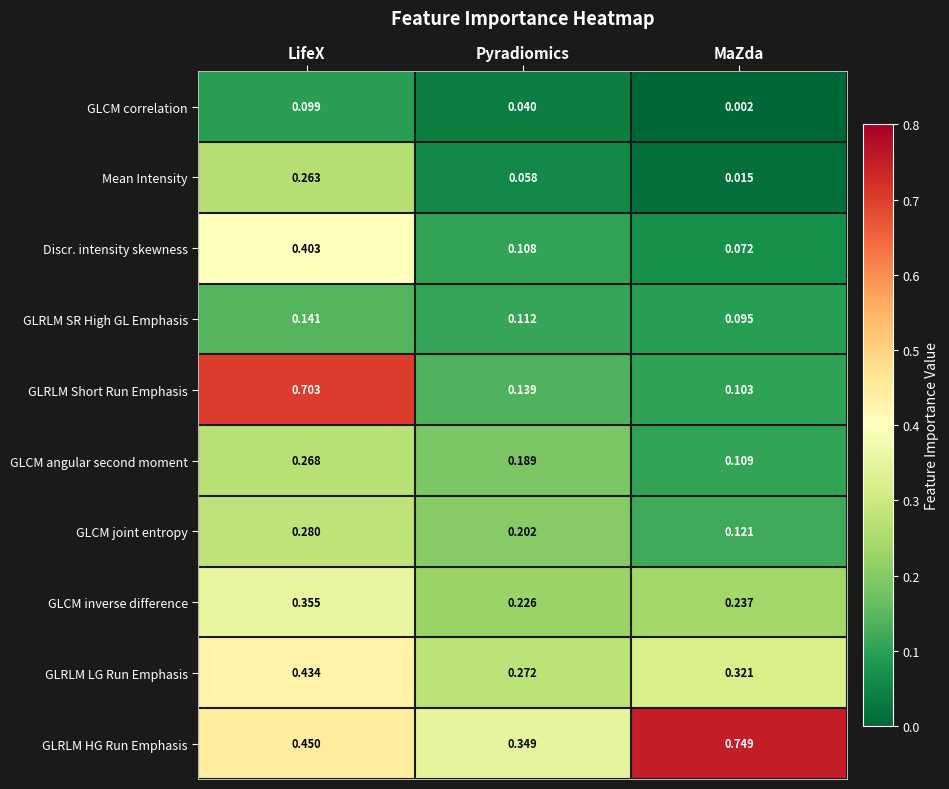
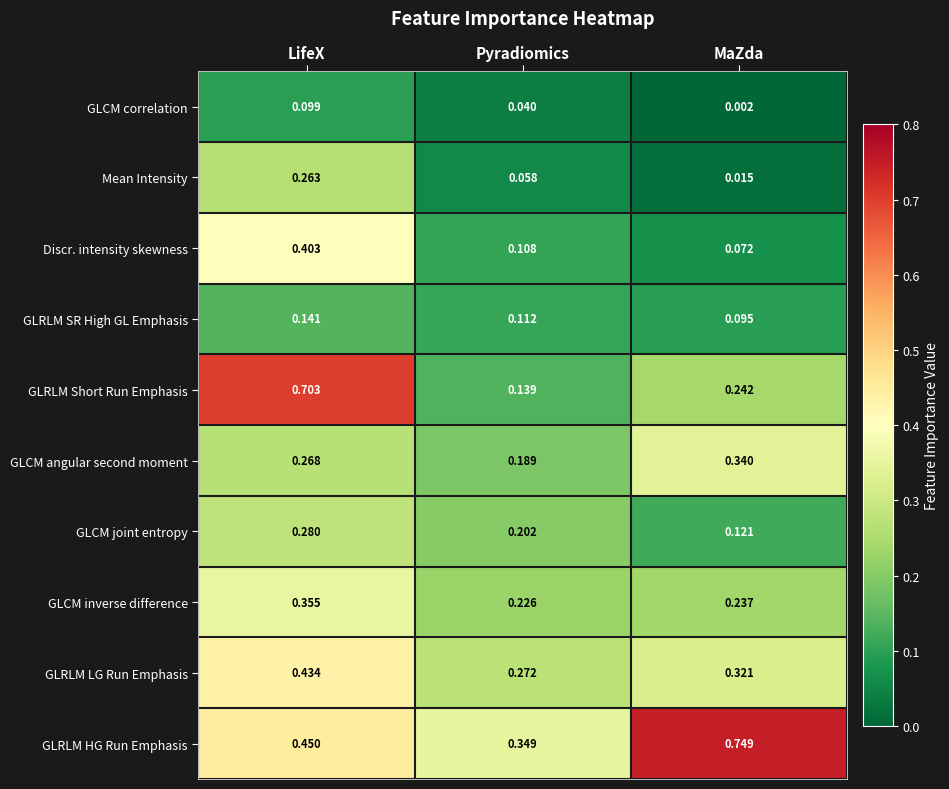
  {
    "GLCM correlation": {
      "LifeX": 0.099,
      "Pyradiomics": 0.040,
      "MaZda": 0.002
    },
    "Mean Intensity": {
      "LifeX": 0.263,
      "Pyradiomics": 0.058,
      "MaZda": 0.015
    },
    "Discr. intensity skewness": {
      "LifeX": 0.403,
      "Pyradiomics": 0.108,
      "MaZda": 0.072
    },
    "GLRLM SR High GL Emphasis": {
      "LifeX": 0.141,
      "Pyradiomics": 0.112,
      "MaZda": 0.095
    },
    "GLRLM Short Run Emphasis": {
      "LifeX": 0.703,
      "Pyradiomics": 0.139,
-     "MaZda": 0.103
+     "MaZda": 0.242
    },
    "GLCM angular second moment": {
      "LifeX": 0.268,
      "Pyradiomics": 0.189,
-     "MaZda": 0.109
+     "MaZda": 0.340
    },
    "GLCM joint entropy": {
      "LifeX": 0.280,
      "Pyradiomics": 0.202,
      "MaZda": 0.121
    },
    "GLCM inverse difference": {
      "LifeX": 0.355,
      "Pyradiomics": 0.226,
      "MaZda": 0.237
    },
    "GLRLM LG Run Emphasis": {
      "LifeX": 0.434,
      "Pyradiomics": 0.272,
      "MaZda": 0.321
    },
    "GLRLM HG Run Emphasis": {
      "LifeX": 0.450,
      "Pyradiomics": 0.349,
      "MaZda": 0.749
    }
  }
